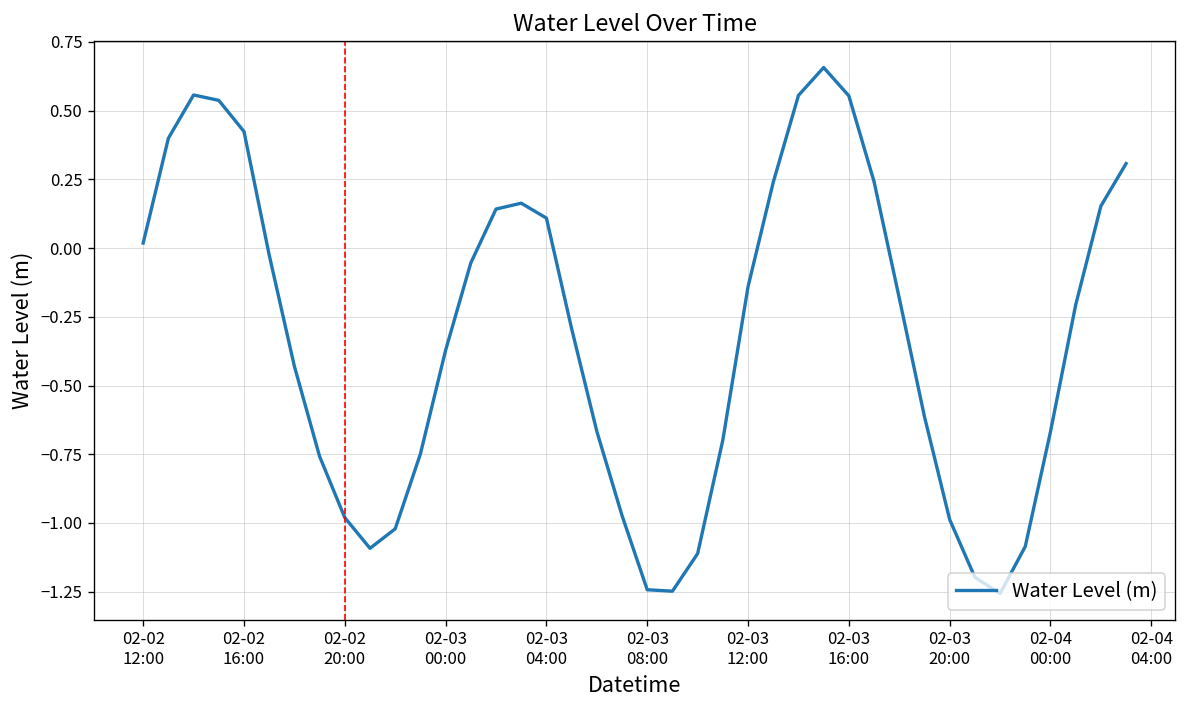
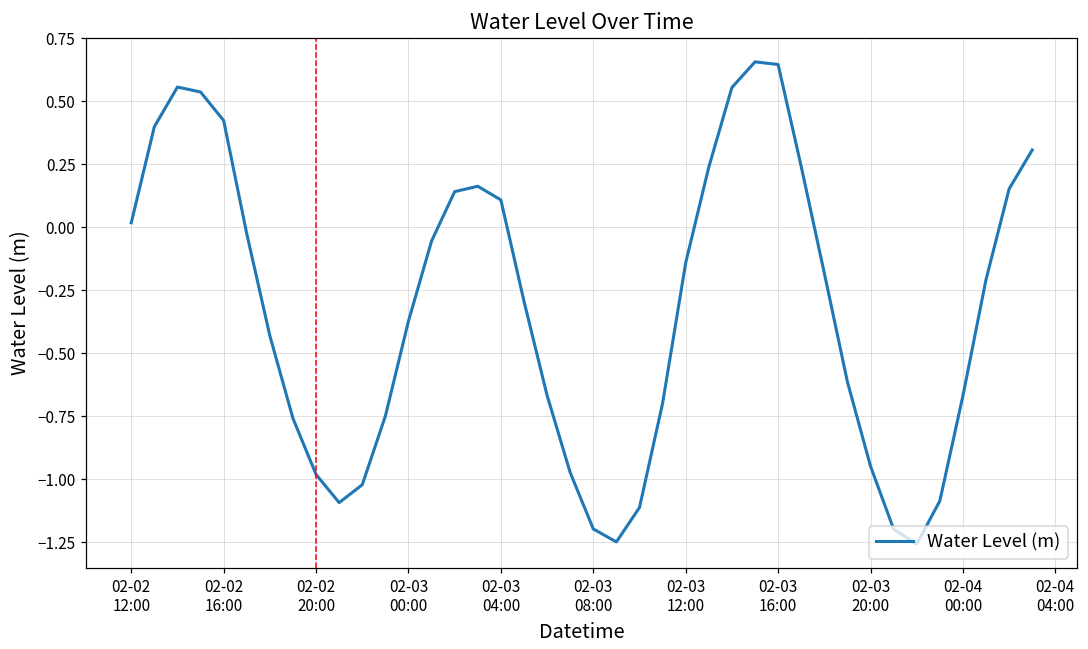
  {
    "02-02 12:00": 0.02,
    "02-02 16:00": 0.42,
    "02-02 20:00": -0.98,
    "02-03 00:00": -0.37,
    "02-03 04:00": 0.11,
-   "02-03 08:00": -1.24,
+   "02-03 08:00": -1.20,
    "02-03 12:00": -0.14,
-   "02-03 16:00": 0.55,
-   "02-03 20:00": -0.99,
+   "02-03 16:00": 0.65,
+   "02-03 20:00": -0.95,
    "02-04 00:00": -0.67
  }
